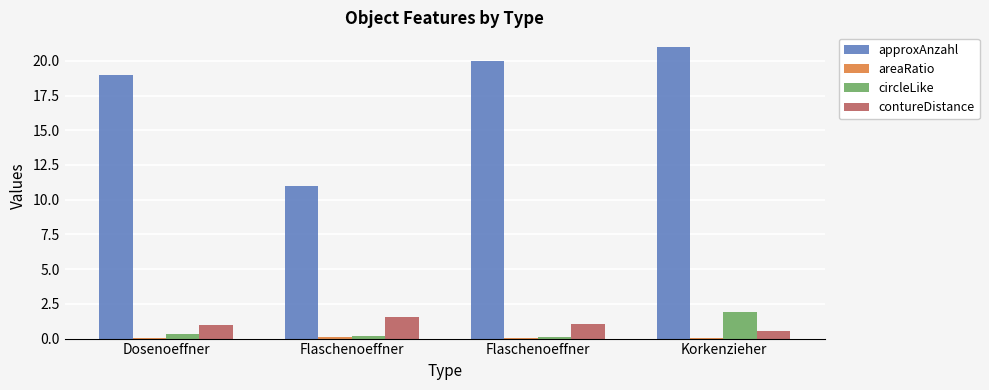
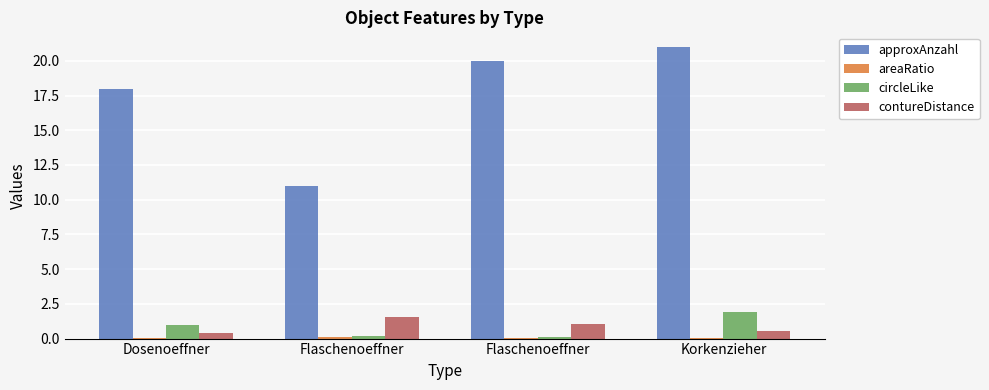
  {
    "approxAnzahl": {
-     "Dosenoeffner": 19,
+     "Dosenoeffner": 18,
      "Korkenzieher": 21
    },
    "circleLike": {
-     "Dosenoeffner": 0.3,
+     "Dosenoeffner": 1.0,
      "Korkenzieher": 1.9
    },
    "contureDistance": {
-     "Dosenoeffner": 1.0,
+     "Dosenoeffner": 0.4,
      "Korkenzieher": 0.5
    }
  }
